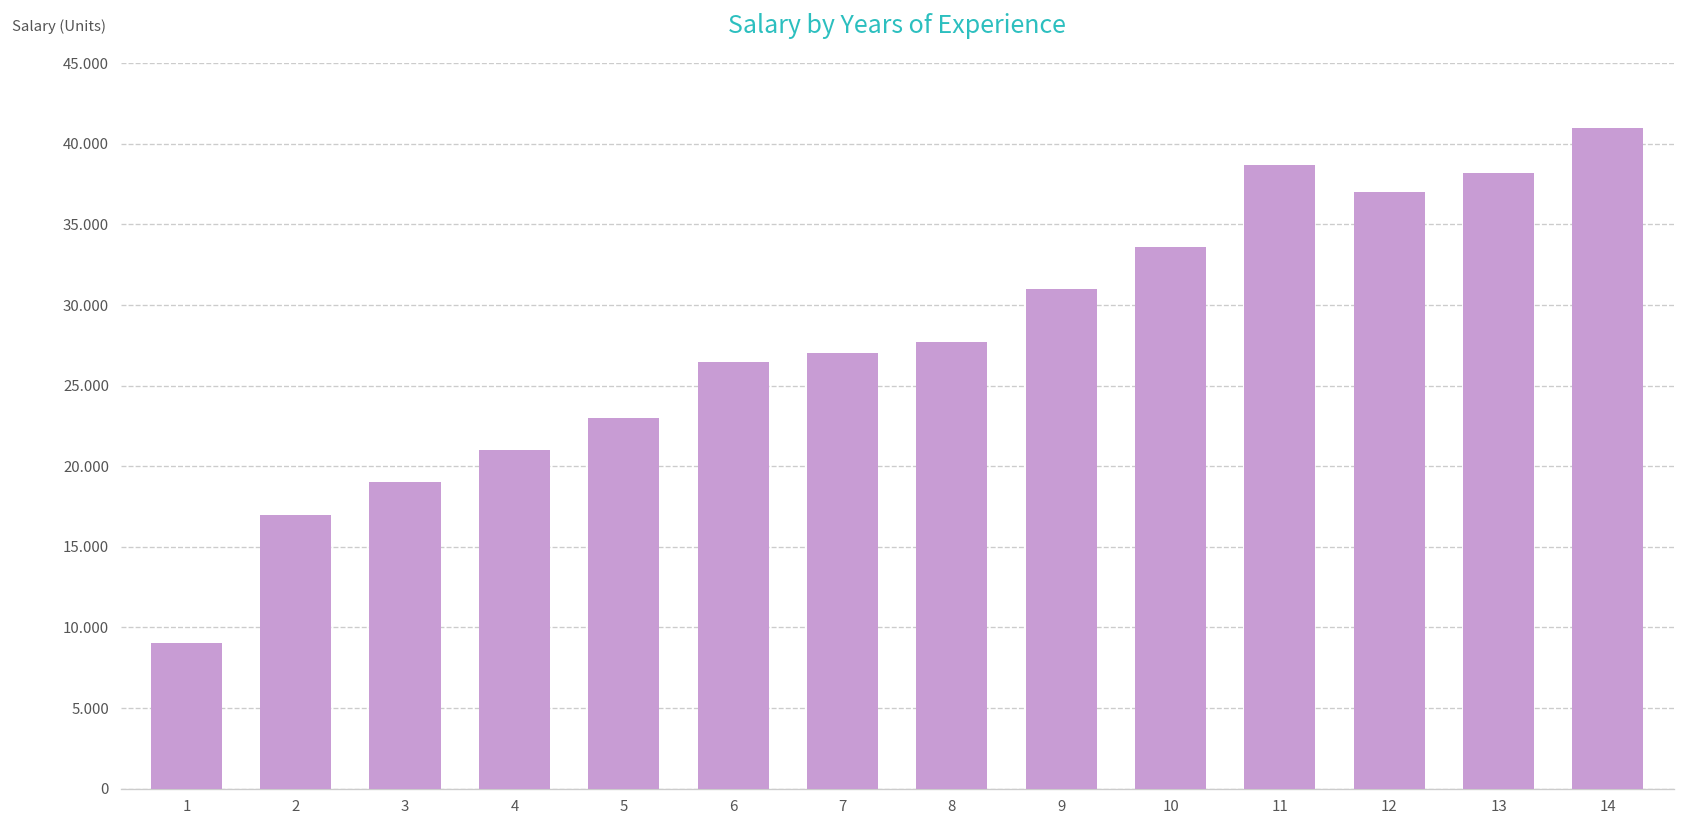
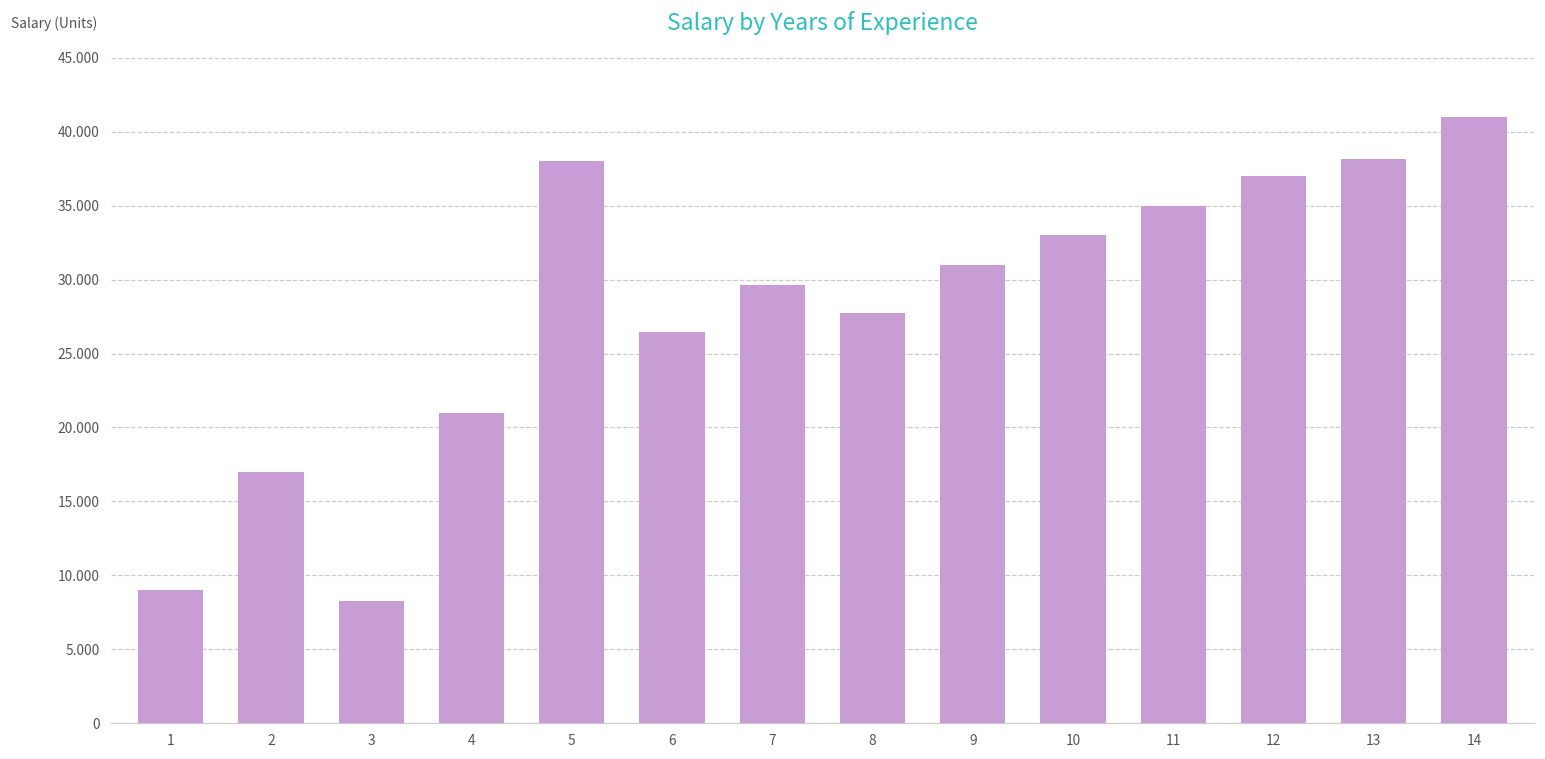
  {
    "1": 9.0,
    "2": 17.0,
-   "3": 19.0,
+   "3": 8.2,
    "4": 21.0,
-   "5": 23.0,
+   "5": 38.1,
    "6": 26.5,
-   "7": 27.0,
+   "7": 29.7,
    "8": 27.7,
    "9": 31.0,
-   "10": 33.6,
-   "11": 38.7,
+   "10": 33.0,
+   "11": 35.0,
    "12": 37.0,
    "13": 38.2,
    "14": 41.0
  }
